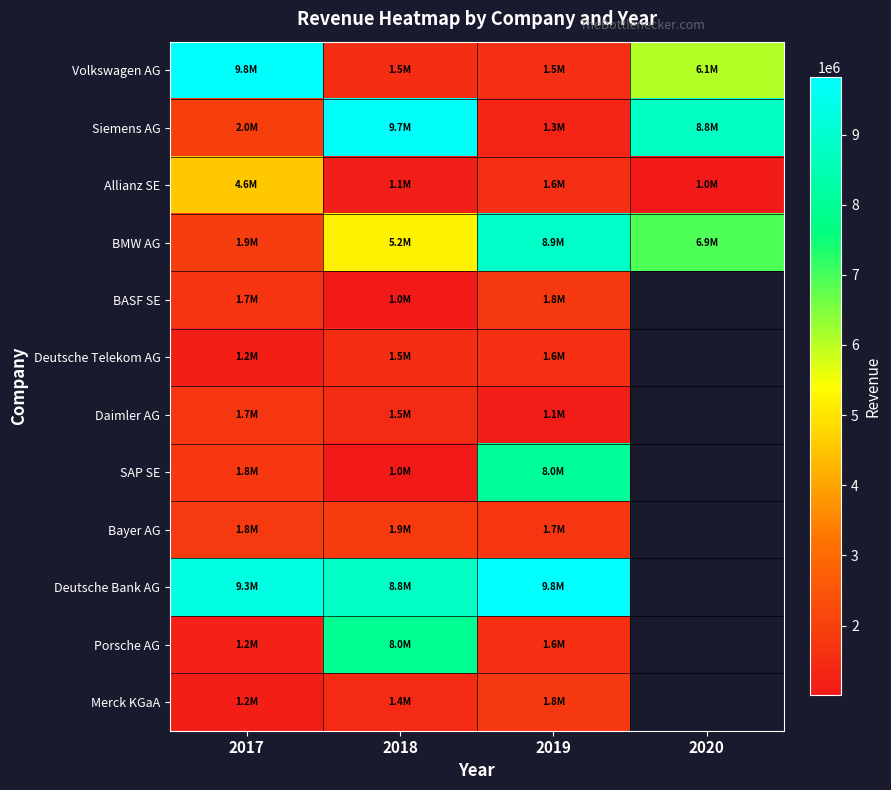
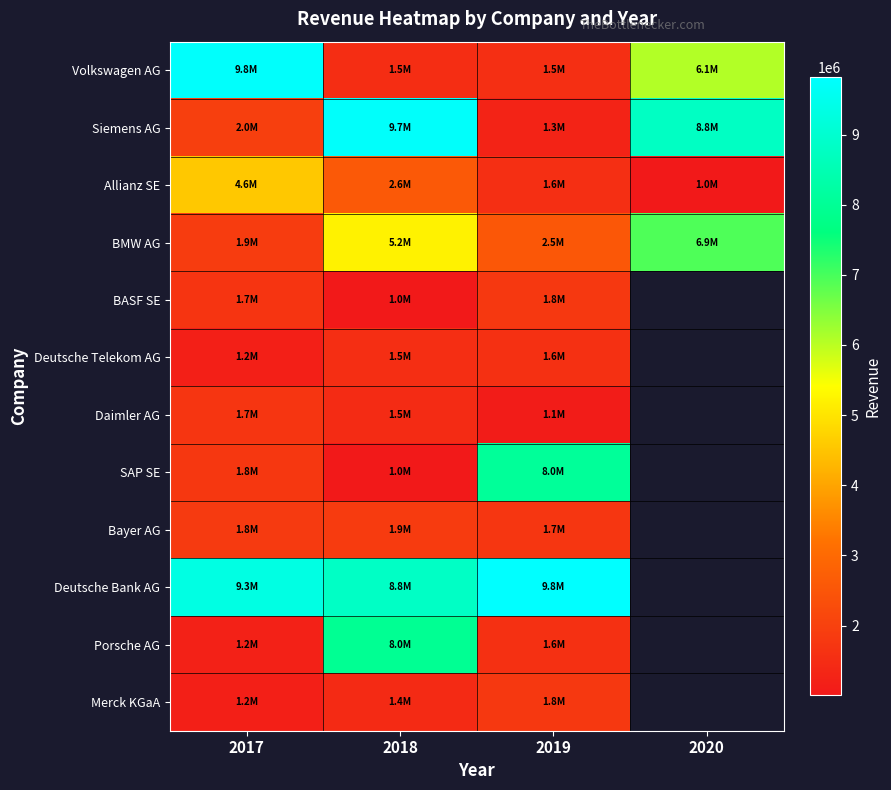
  {
    "Volkswagen AG": {
      "2017": "9.8M",
      "2018": "1.5M",
      "2019": "1.5M",
      "2020": "6.1M"
    },
    "Siemens AG": {
      "2017": "2.0M",
      "2018": "9.7M",
      "2019": "1.3M",
      "2020": "8.8M"
    },
    "Allianz SE": {
      "2017": "4.6M",
-     "2018": "1.1M",
+     "2018": "2.6M",
      "2019": "1.6M",
      "2020": "1.0M"
    },
    "BMW AG": {
      "2017": "1.9M",
      "2018": "5.2M",
-     "2019": "8.9M",
+     "2019": "2.5M",
      "2020": "6.9M"
    },
    "BASF SE": {
      "2017": "1.7M",
      "2018": "1.0M",
      "2019": "1.8M"
    },
    "Deutsche Telekom AG": {
      "2017": "1.2M",
      "2018": "1.5M",
      "2019": "1.6M"
    },
    "Daimler AG": {
      "2017": "1.7M",
      "2018": "1.5M",
      "2019": "1.1M"
    },
    "SAP SE": {
      "2017": "1.8M",
      "2018": "1.0M",
      "2019": "8.0M"
    },
    "Bayer AG": {
      "2017": "1.8M",
      "2018": "1.9M",
      "2019": "1.7M"
    },
    "Deutsche Bank AG": {
      "2017": "9.3M",
      "2018": "8.8M",
      "2019": "9.8M"
    },
    "Porsche AG": {
      "2017": "1.2M",
      "2018": "8.0M",
      "2019": "1.6M"
    },
    "Merck KGaA": {
      "2017": "1.2M",
      "2018": "1.4M",
      "2019": "1.8M"
    }
  }
